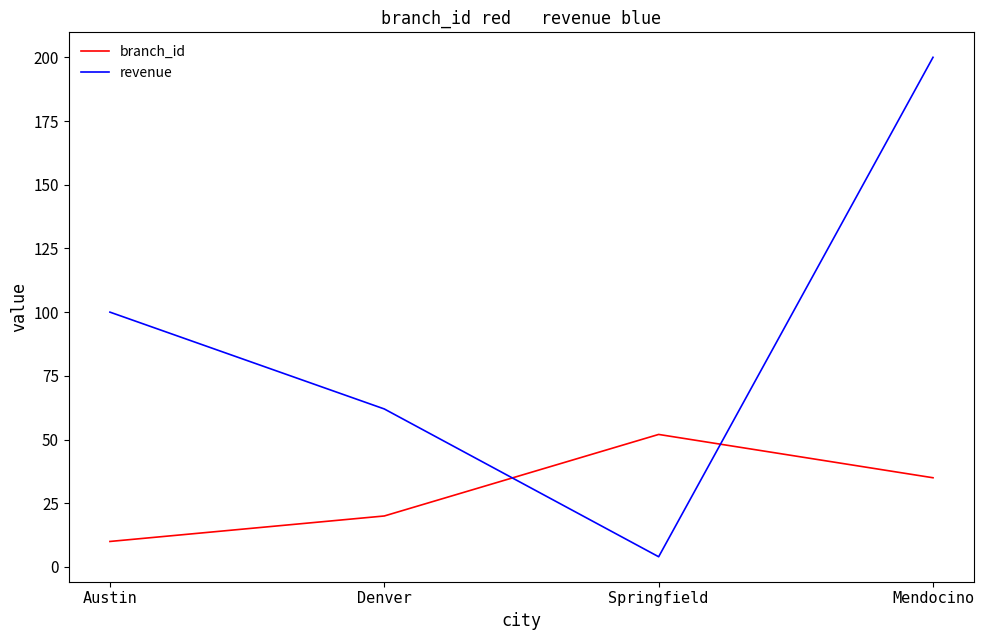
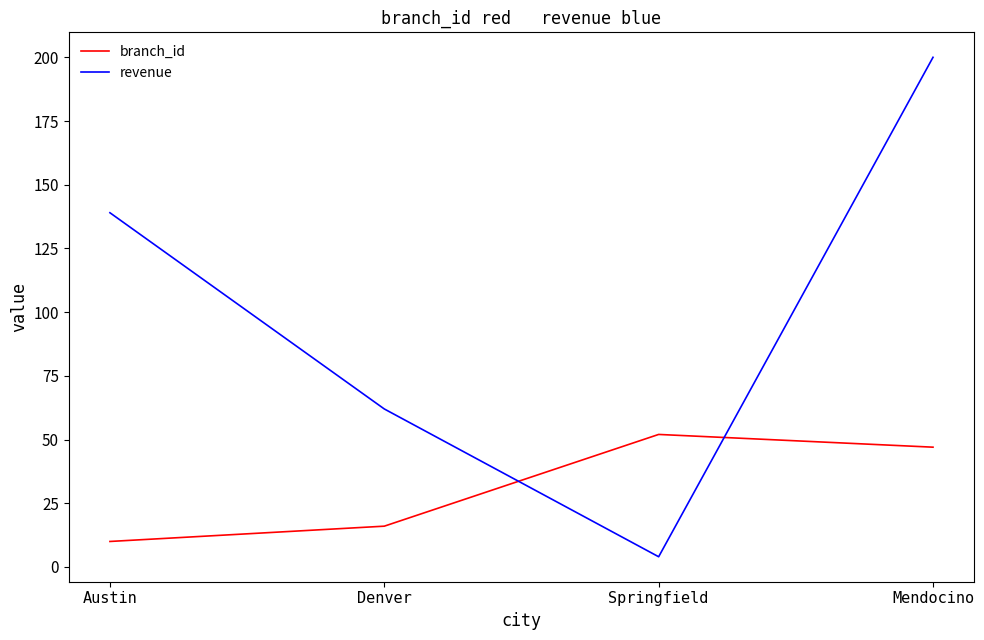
  {
    "branch_id": {
      "Austin": 10,
-     "Denver": 20,
+     "Denver": 16,
      "Springfield": 52,
-     "Mendocino": 35
+     "Mendocino": 47
    },
    "revenue": {
-     "Austin": 100,
+     "Austin": 139,
      "Denver": 62,
      "Springfield": 4,
      "Mendocino": 200
    }
  }
